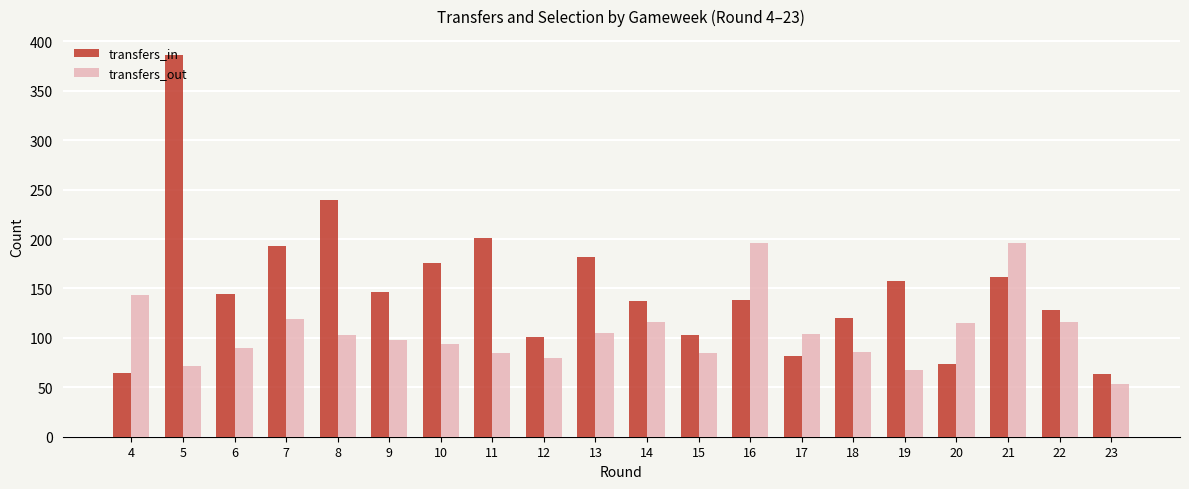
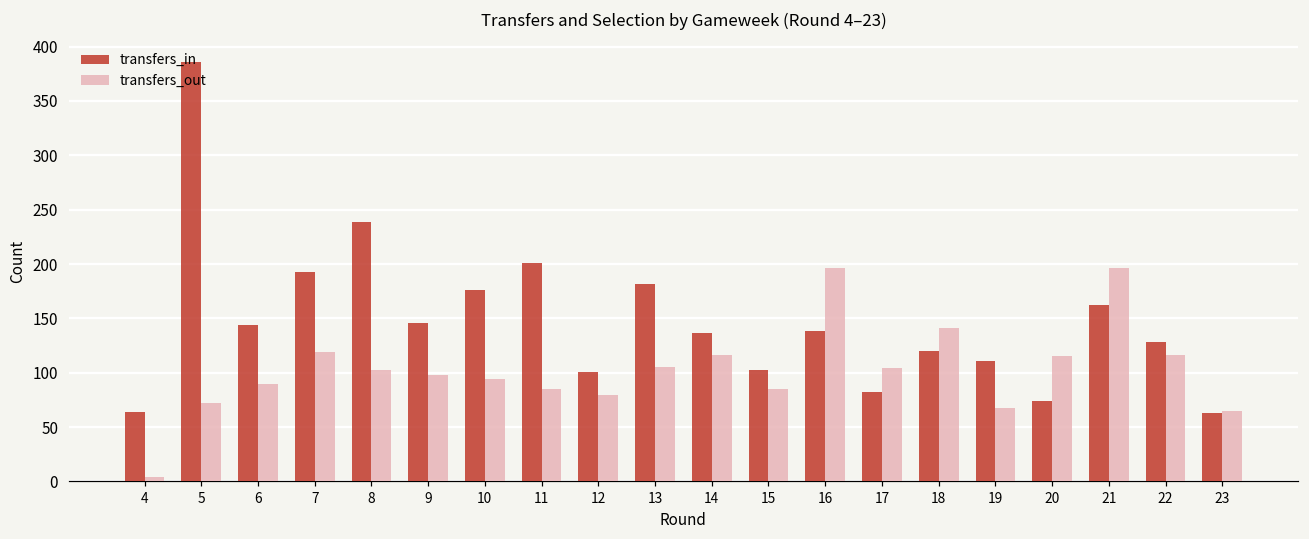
  {
    "transfers_in": {
      "4": 60,
      "5": 390,
      "6": 140,
      "7": 190,
      "8": 240,
      "9": 150,
      "10": 180,
      "11": 200,
      "12": 100,
      "13": 180,
      "14": 140,
      "15": 100,
      "16": 140,
      "17": 80,
      "18": 120,
-     "19": 160,
+     "19": 110,
      "20": 70,
      "21": 160,
      "22": 130,
      "23": 60
    },
    "transfers_out": {
-     "4": 140,
+     "4": 0,
      "5": 70,
      "6": 90,
      "7": 120,
      "8": 100,
      "9": 100,
      "10": 90,
      "11": 90,
      "12": 80,
      "13": 110,
      "14": 120,
      "15": 90,
      "16": 200,
      "17": 100,
-     "18": 90,
+     "18": 140,
      "19": 70,
      "20": 120,
      "21": 200,
      "22": 120,
-     "23": 50
+     "23": 70
    }
  }
